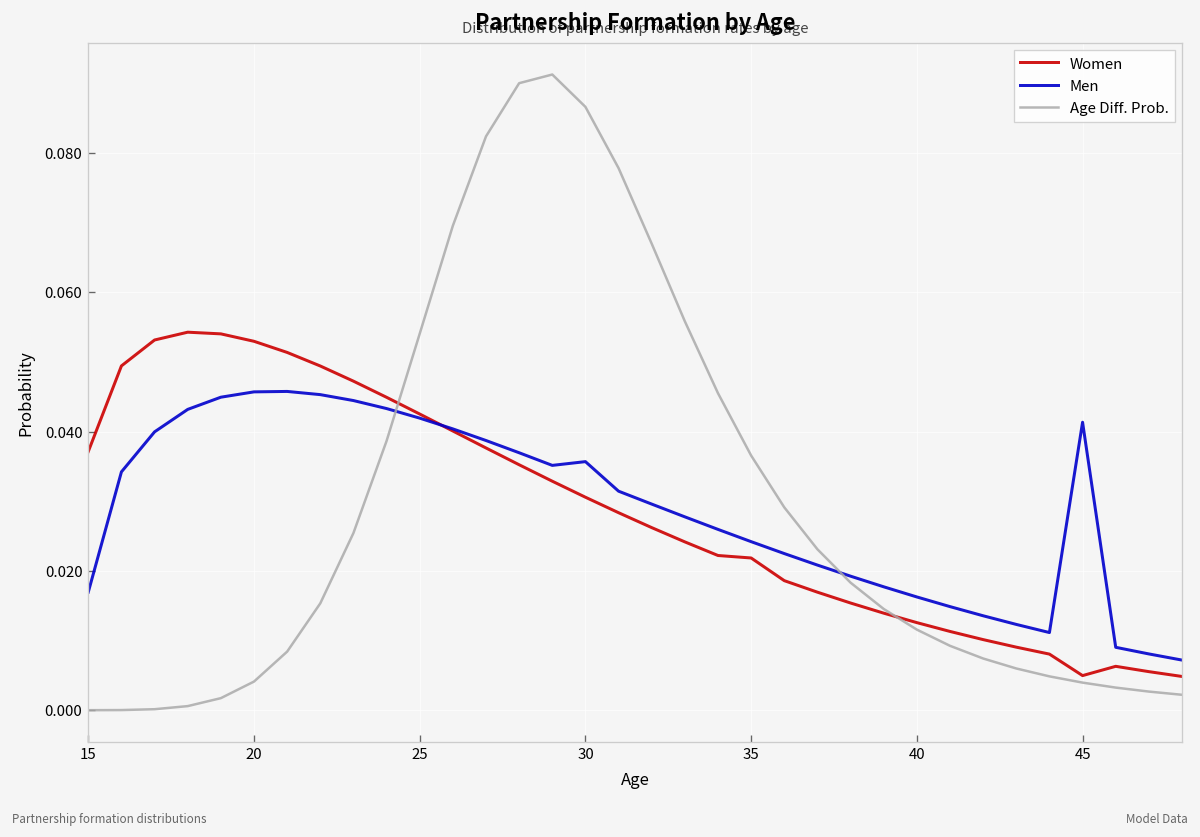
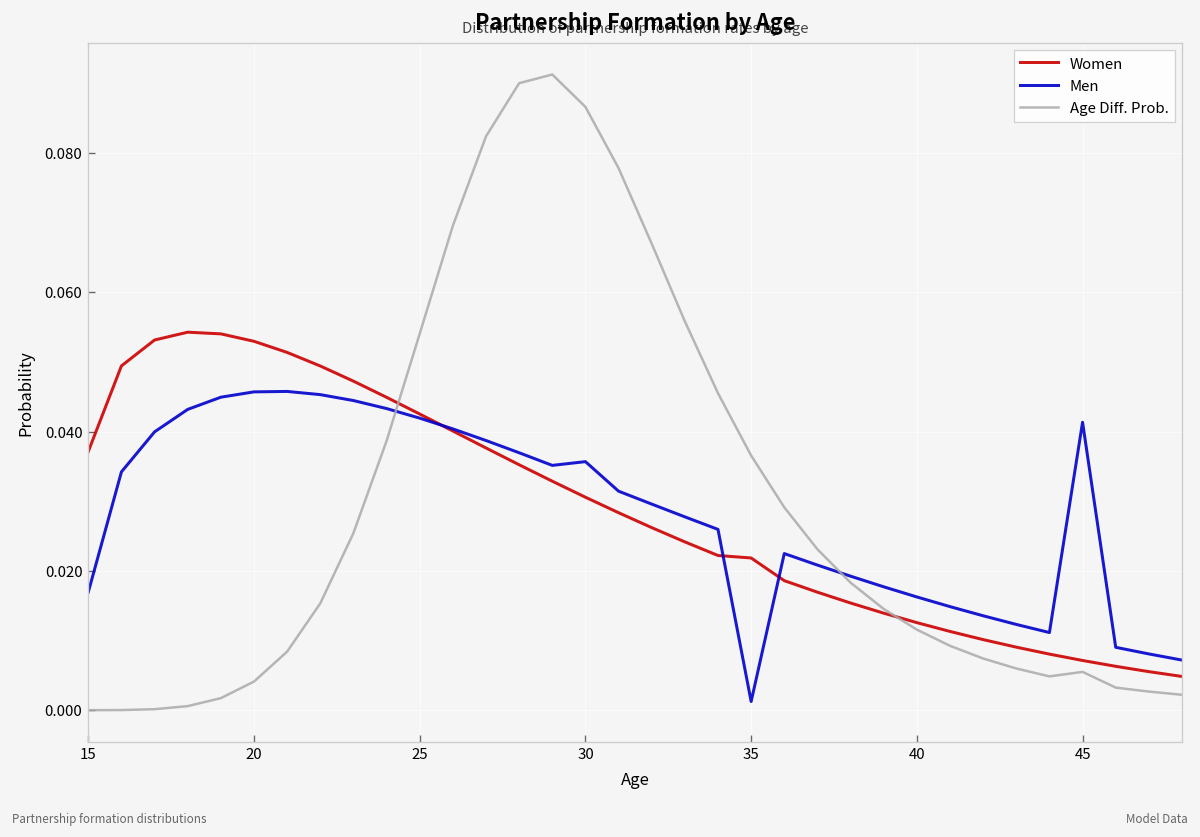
  {
    "Women": {
      "15": 0.037,
      "20": 0.053,
      "25": 0.043,
      "30": 0.031,
      "35": 0.022,
      "40": 0.013,
-     "45": 0.005
+     "45": 0.007
    },
    "Men": {
      "15": 0.017,
      "20": 0.046,
      "25": 0.042,
      "30": 0.036,
-     "35": 0.024,
+     "35": 0.001,
      "40": 0.016,
      "45": 0.041
    },
    "Age Diff. Prob.": {
      "15": 0.000,
      "20": 0.004,
      "25": 0.054,
      "30": 0.087,
      "35": 0.037,
      "40": 0.012,
-     "45": 0.004
+     "45": 0.005
    }
  }
